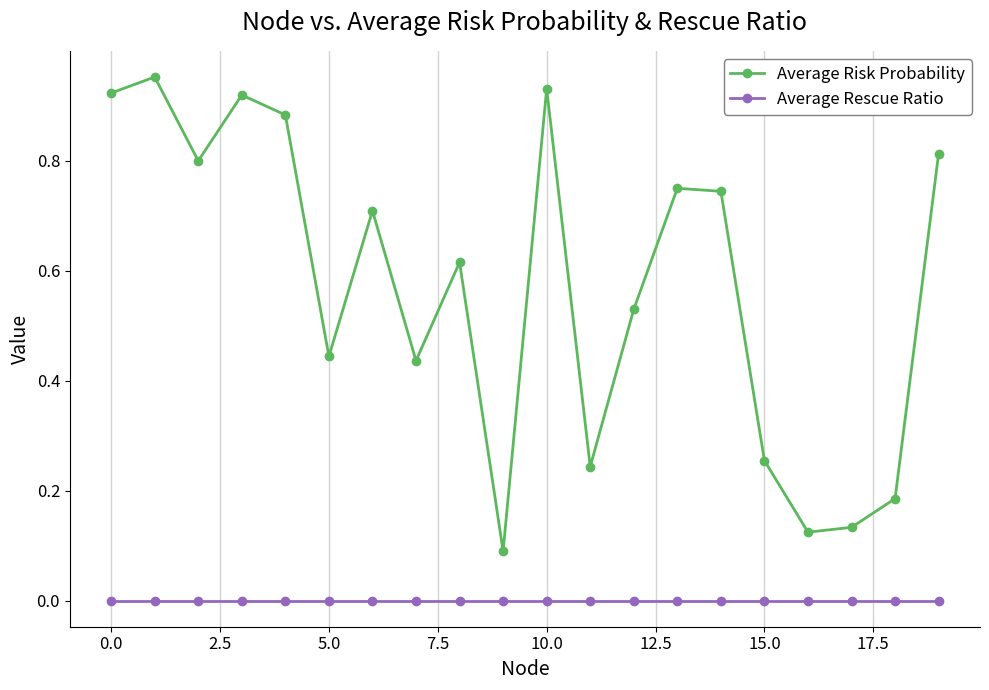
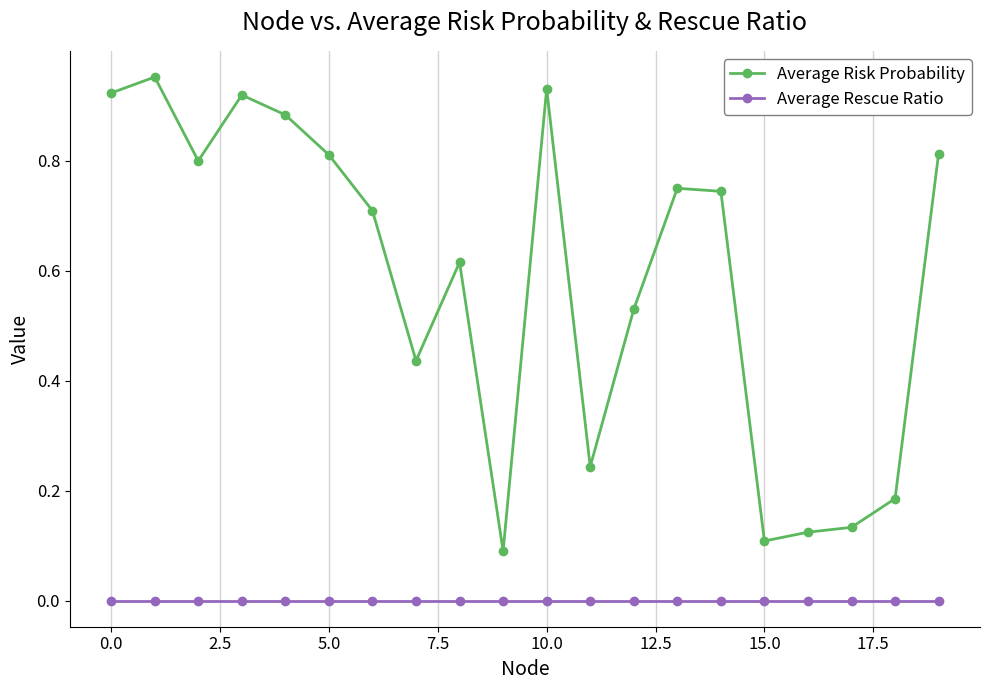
  {
    "Average Risk Probability": {
      "0.0": 0.92,
-     "5.0": 0.44,
+     "5.0": 0.81,
      "10.0": 0.93,
-     "15.0": 0.25
+     "15.0": 0.11
    },
    "Average Rescue Ratio": {
      "0.0": 0.00,
      "5.0": 0.00,
      "10.0": 0.00,
      "15.0": 0.00
    }
  }
